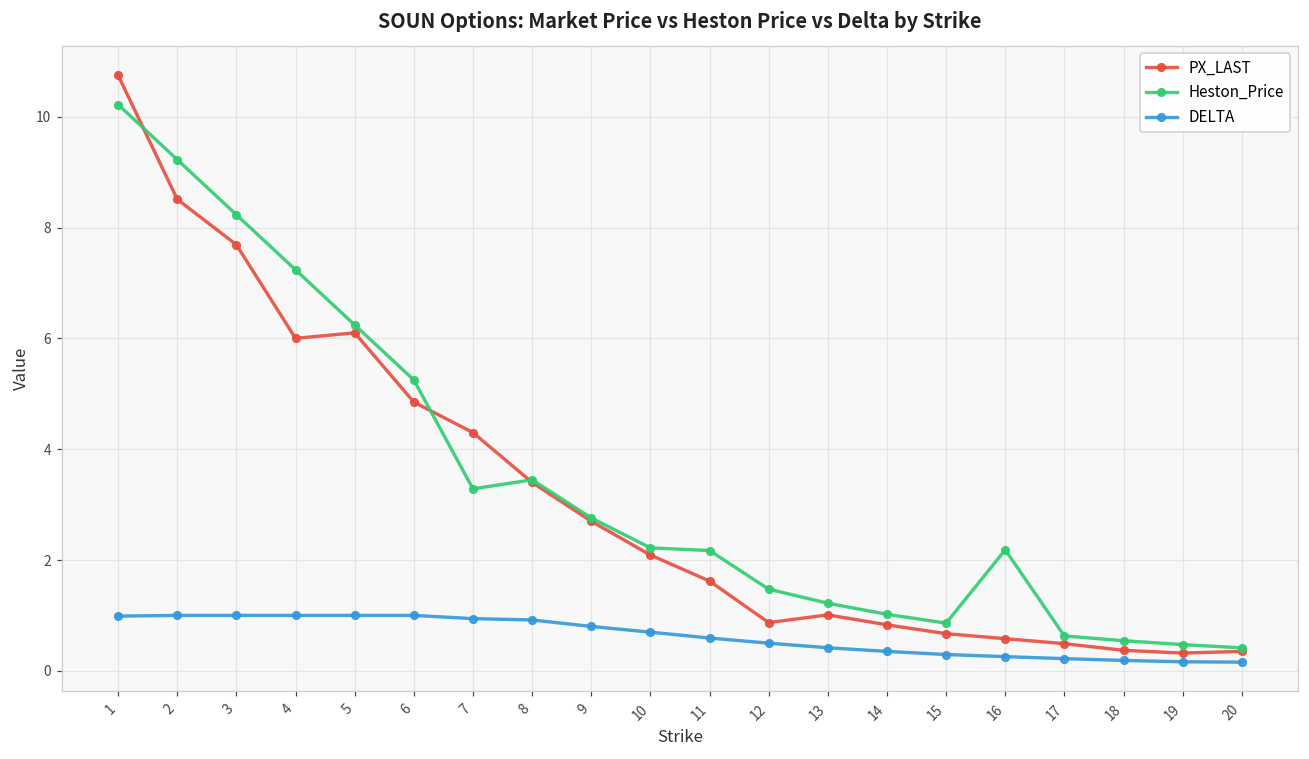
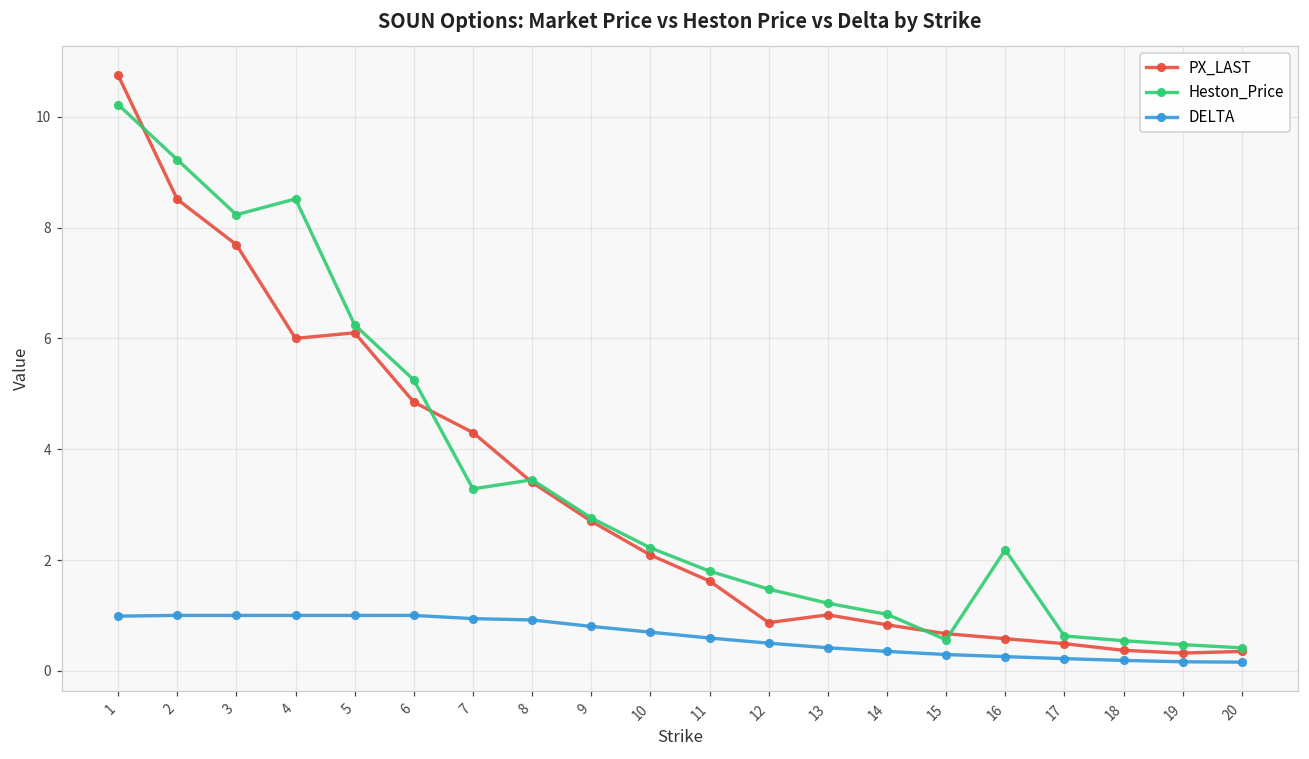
  {
    "PX_LAST": {
      "1": 10.8,
      "2": 8.5,
      "3": 7.7,
      "4": 6.0,
      "5": 6.1,
      "6": 4.9,
      "7": 4.3,
      "9": 2.7,
      "10": 2.1,
      "11": 1.6,
      "12": 0.9,
      "13": 1.0,
      "14": 0.8,
      "15": 0.7,
      "16": 0.6,
      "17": 0.5,
      "18": 0.4,
      "19": 0.3,
      "20": 0.4
    },
    "Heston_Price": {
      "1": 10.2,
      "2": 9.2,
      "3": 8.2,
-     "4": 7.2,
+     "4": 8.5,
      "5": 6.2,
      "6": 5.2,
      "7": 3.3,
      "9": 2.8,
      "10": 2.2,
-     "11": 2.2,
+     "11": 1.8,
      "12": 1.5,
      "13": 1.2,
      "14": 1.0,
-     "15": 0.9,
+     "15": 0.6,
      "16": 2.2,
      "17": 0.6,
      "18": 0.5,
      "19": 0.5,
      "20": 0.4
    },
    "DELTA": {
      "1": 1.0,
      "2": 1.0,
      "3": 1.0,
      "4": 1.0,
      "5": 1.0,
      "6": 1.0,
      "7": 0.9,
      "8": 0.9,
      "9": 0.8,
      "10": 0.7,
      "11": 0.6,
      "12": 0.5,
      "13": 0.4,
      "14": 0.4,
      "15": 0.3,
      "16": 0.3,
      "17": 0.2,
      "18": 0.2,
      "19": 0.2,
      "20": 0.2
    }
  }
